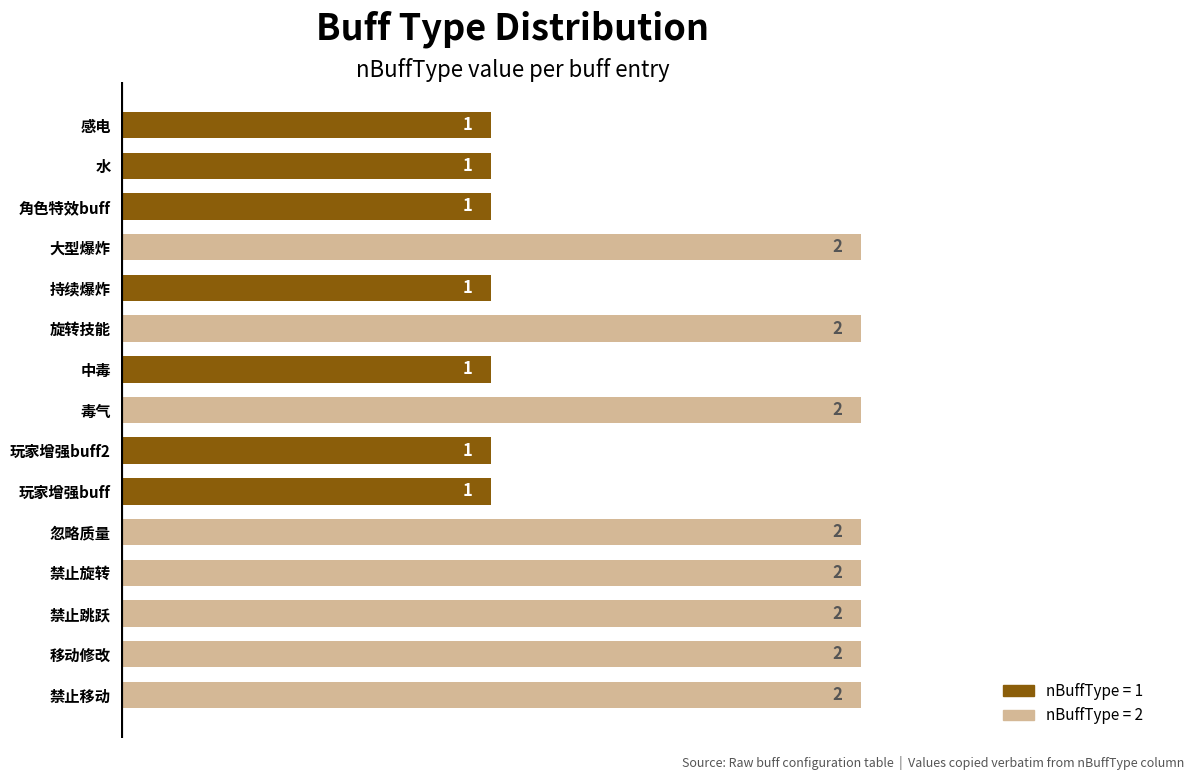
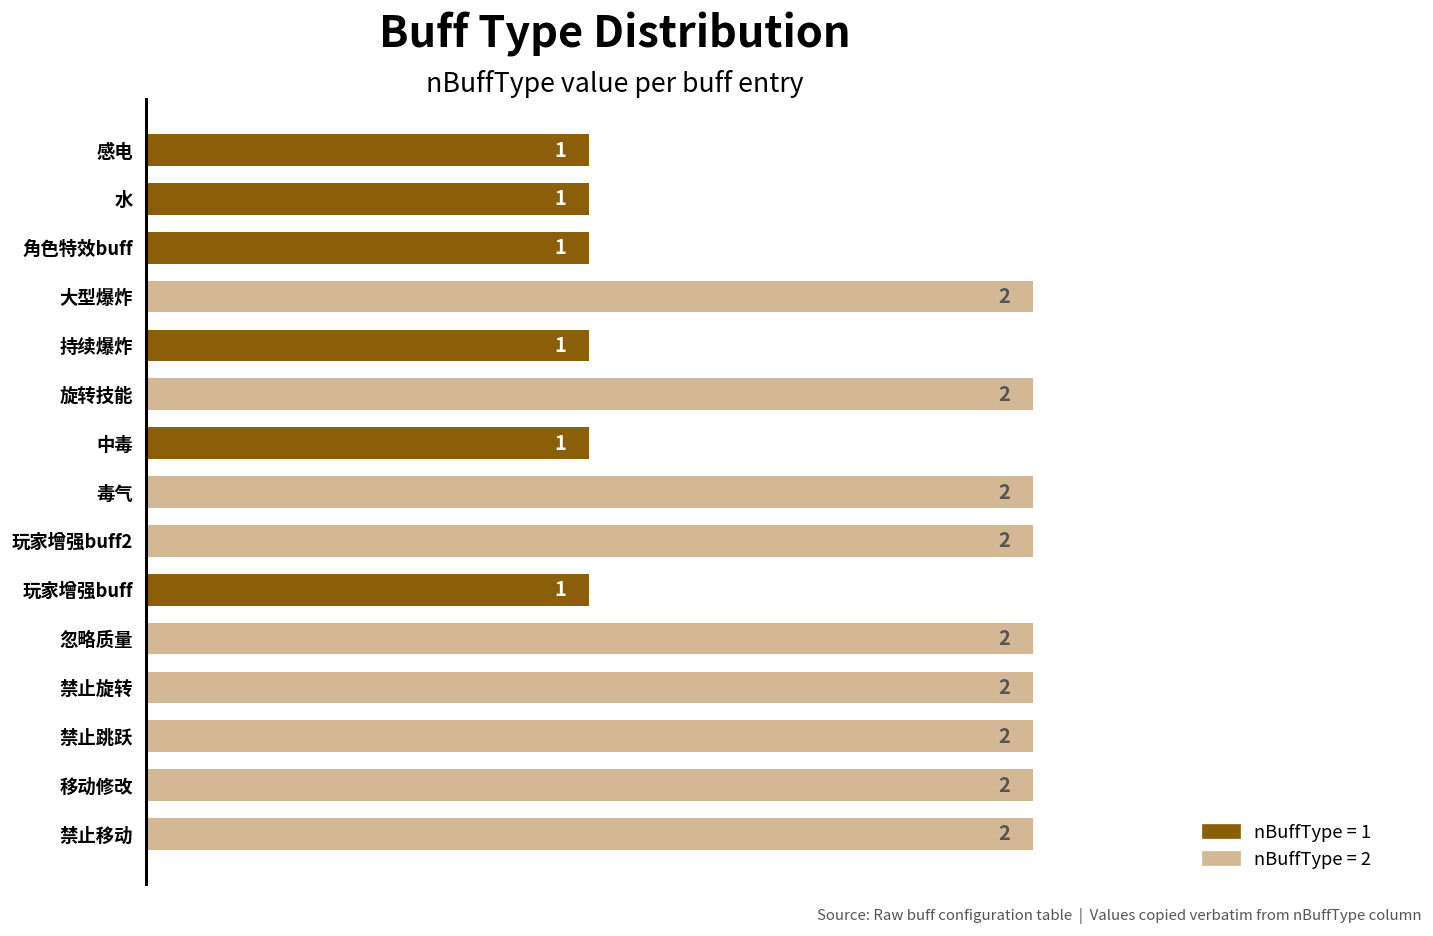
  {
    "感电": 1,
    "水": 1,
    "角色特效buff": 1,
    "大型爆炸": 2,
    "持续爆炸": 1,
    "旋转技能": 2,
    "中毒": 1,
    "毒气": 2,
-   "玩家增强buff2": 1,
+   "玩家增强buff2": 2,
    "玩家增强buff": 1,
    "忽略质量": 2,
    "禁止旋转": 2,
    "禁止跳跃": 2,
    "移动修改": 2,
    "禁止移动": 2
  }
